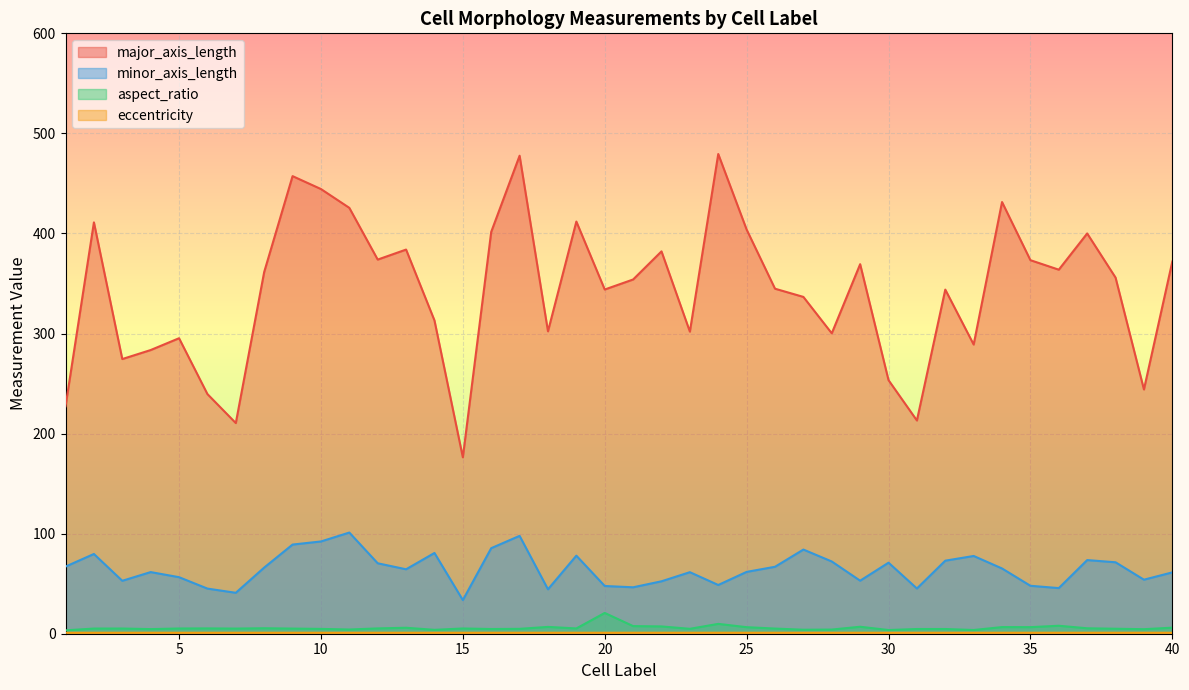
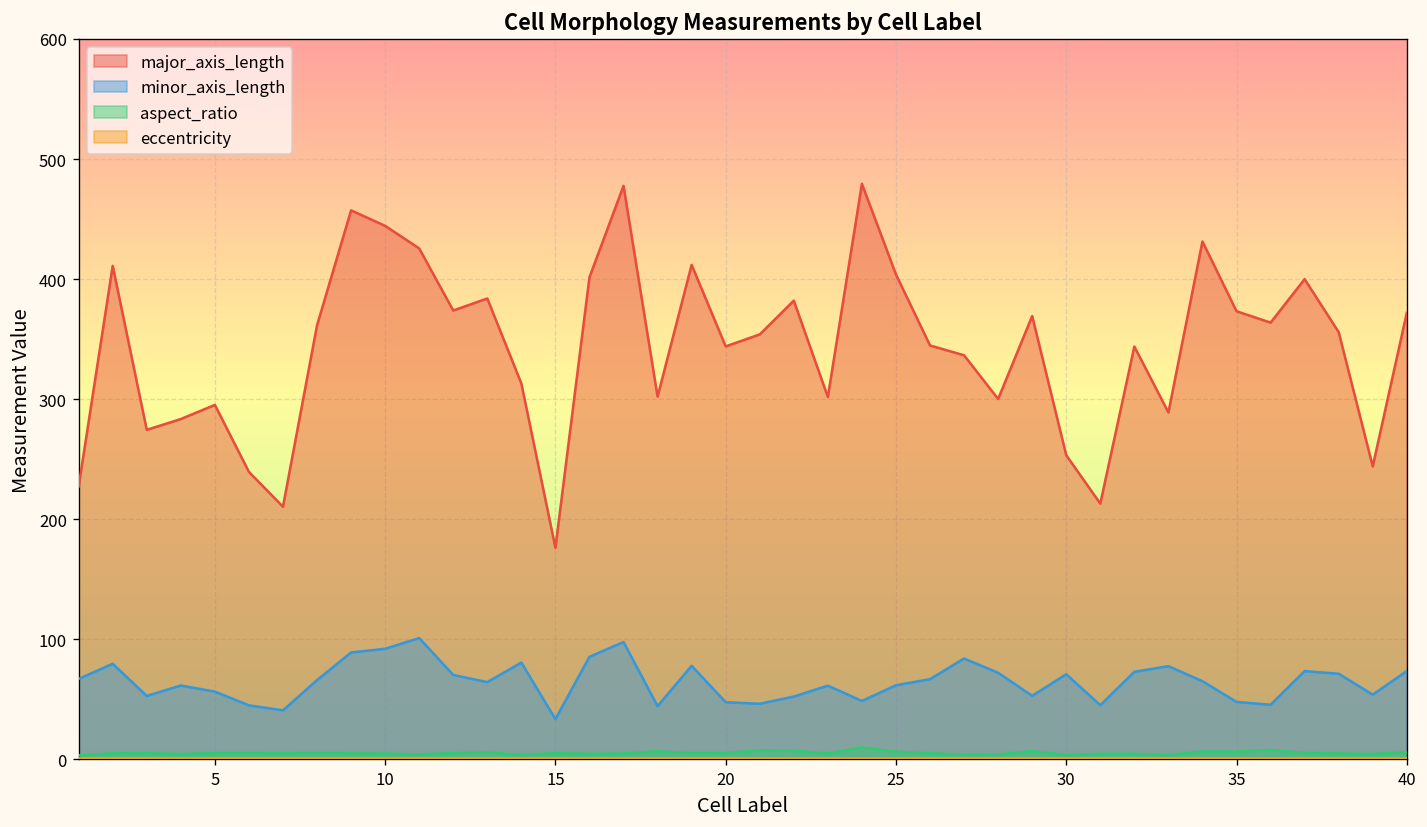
  {
    "major_axis_length": {
      "5": 295,
      "10": 444,
      "15": 176,
      "20": 344,
      "25": 404,
      "30": 253,
      "35": 373,
      "40": 372
    },
    "minor_axis_length": {
      "5": 57,
      "10": 92,
      "15": 34,
      "20": 48,
      "25": 62,
      "30": 71,
      "35": 48,
-     "40": 61
+     "40": 74
    },
    "aspect_ratio": {
      "5": 5,
      "10": 5,
      "15": 5,
-     "20": 21,
+     "20": 5,
      "25": 7,
      "30": 4,
      "35": 7,
      "40": 6
    },
    "eccentricity": {
      "5": 1,
      "10": 1,
      "15": 1,
      "20": 1,
      "25": 1,
      "30": 1,
      "35": 1,
      "40": 1
    }
  }
